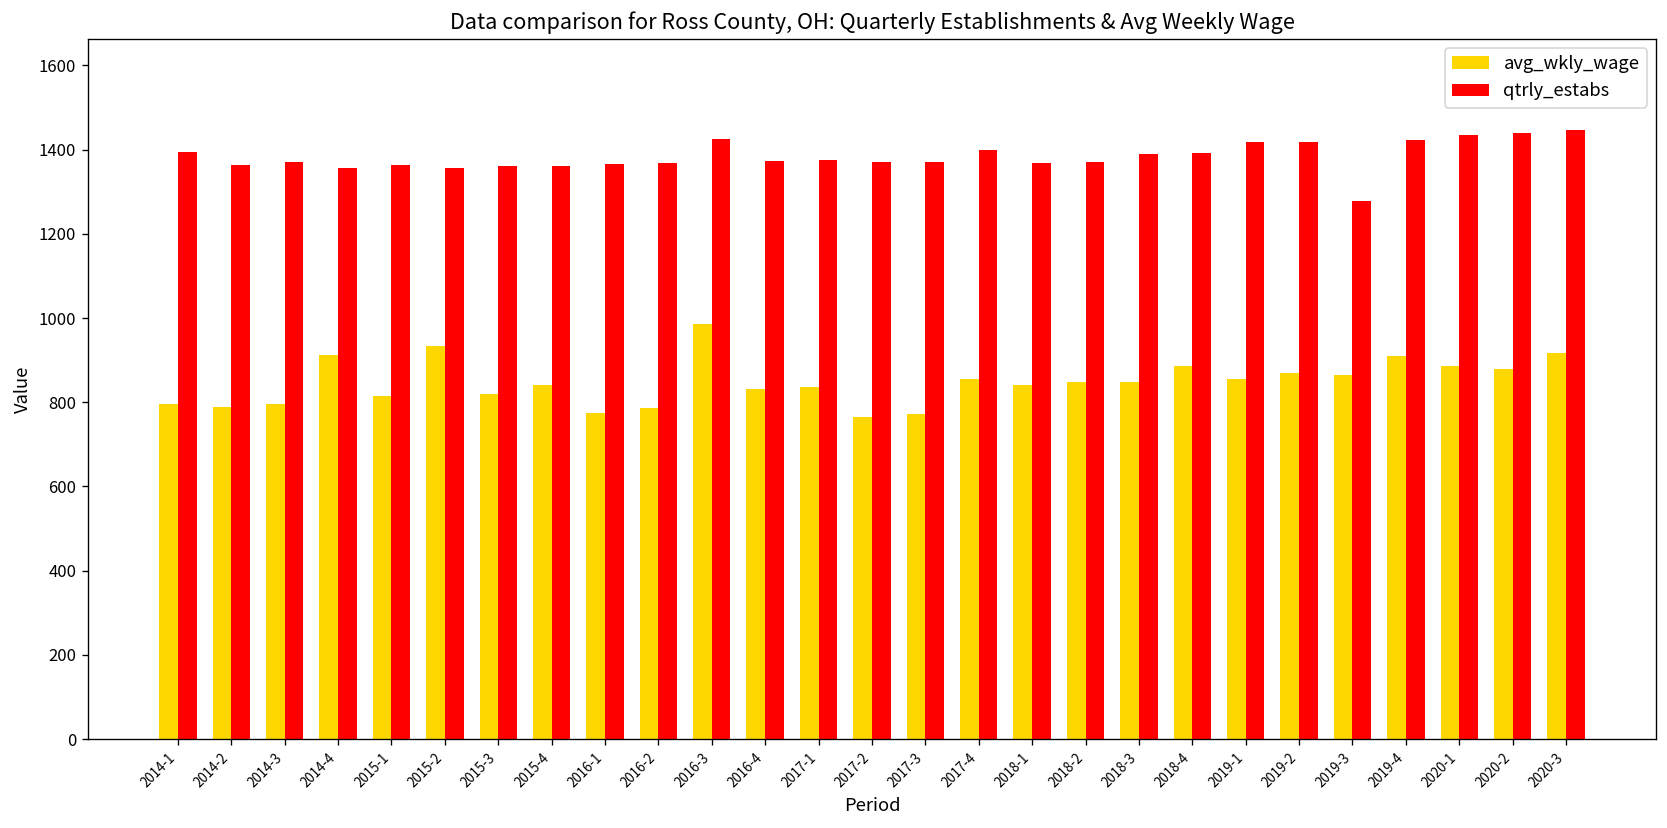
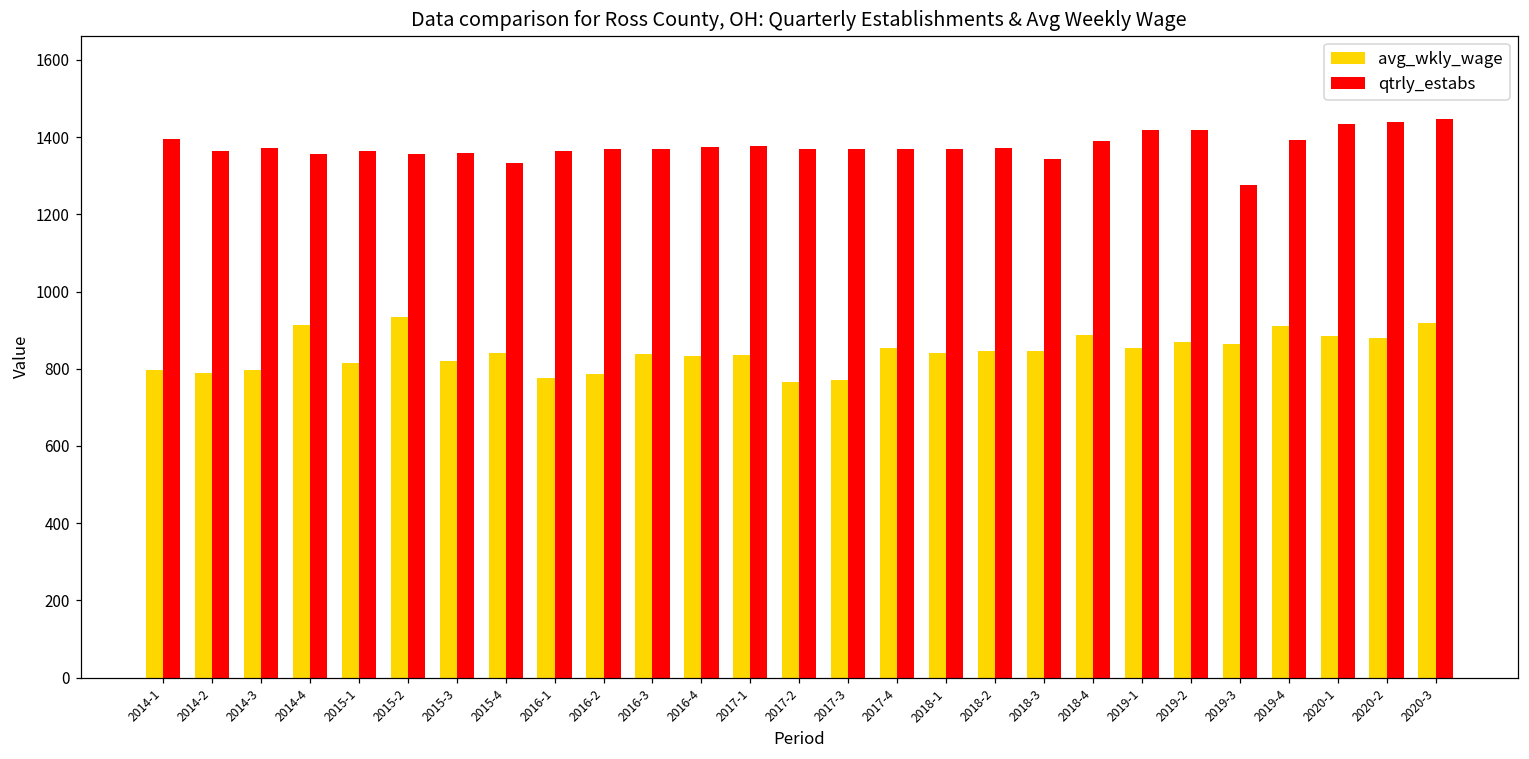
  {
    "avg_wkly_wage": {
      "2014-1": 800,
      "2014-2": 790,
      "2014-3": 800,
      "2014-4": 910,
      "2015-1": 820,
      "2015-2": 930,
      "2015-3": 820,
      "2015-4": 840,
      "2016-1": 780,
      "2016-2": 790,
-     "2016-3": 990,
+     "2016-3": 840,
      "2016-4": 830,
      "2017-1": 840,
      "2017-2": 770,
      "2017-3": 770,
      "2017-4": 850,
      "2018-1": 840,
      "2018-2": 850,
      "2018-3": 850,
      "2018-4": 890,
      "2019-1": 850,
      "2019-2": 870,
      "2019-3": 860,
      "2019-4": 910,
      "2020-1": 890,
      "2020-2": 880,
      "2020-3": 920
    },
    "qtrly_estabs": {
      "2014-1": 1400,
      "2014-2": 1360,
      "2014-3": 1370,
      "2014-4": 1360,
      "2015-1": 1360,
      "2015-2": 1360,
      "2015-3": 1360,
-     "2015-4": 1360,
+     "2015-4": 1330,
      "2016-1": 1370,
      "2016-2": 1370,
-     "2016-3": 1420,
+     "2016-3": 1370,
      "2016-4": 1370,
      "2017-1": 1380,
      "2017-2": 1370,
      "2017-3": 1370,
-     "2017-4": 1400,
+     "2017-4": 1370,
      "2018-1": 1370,
      "2018-2": 1370,
-     "2018-3": 1390,
+     "2018-3": 1340,
      "2018-4": 1390,
      "2019-1": 1420,
      "2019-2": 1420,
      "2019-3": 1280,
-     "2019-4": 1420,
+     "2019-4": 1390,
      "2020-1": 1440,
      "2020-2": 1440,
      "2020-3": 1450
    }
  }
